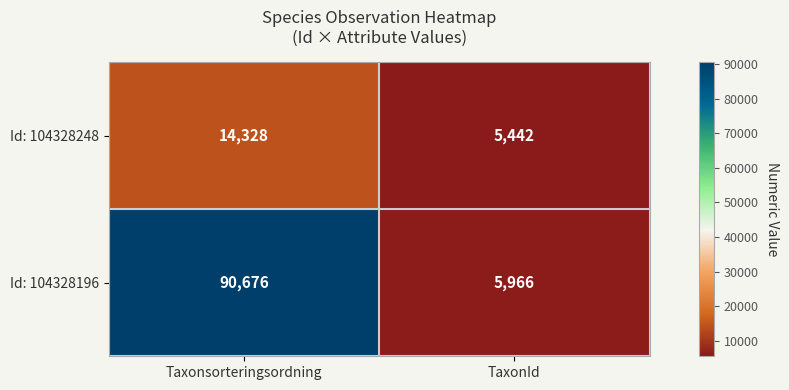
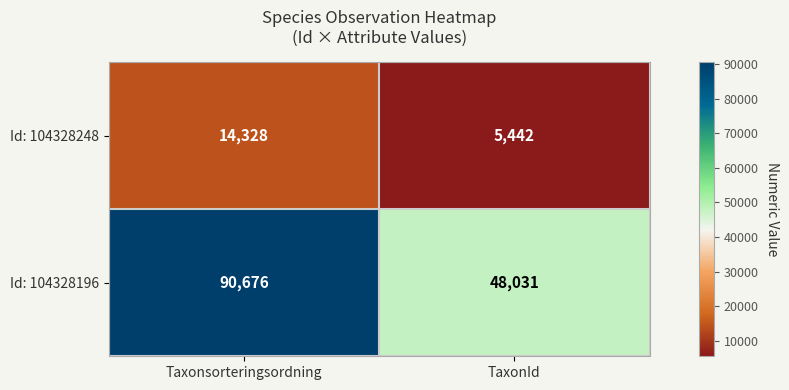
  {
    "Id: 104328248": {
      "Taxonsorteringsordning": "14,328",
      "TaxonId": "5,442"
    },
    "Id: 104328196": {
      "Taxonsorteringsordning": "90,676",
-     "TaxonId": "5,966"
+     "TaxonId": "48,031"
    }
  }
